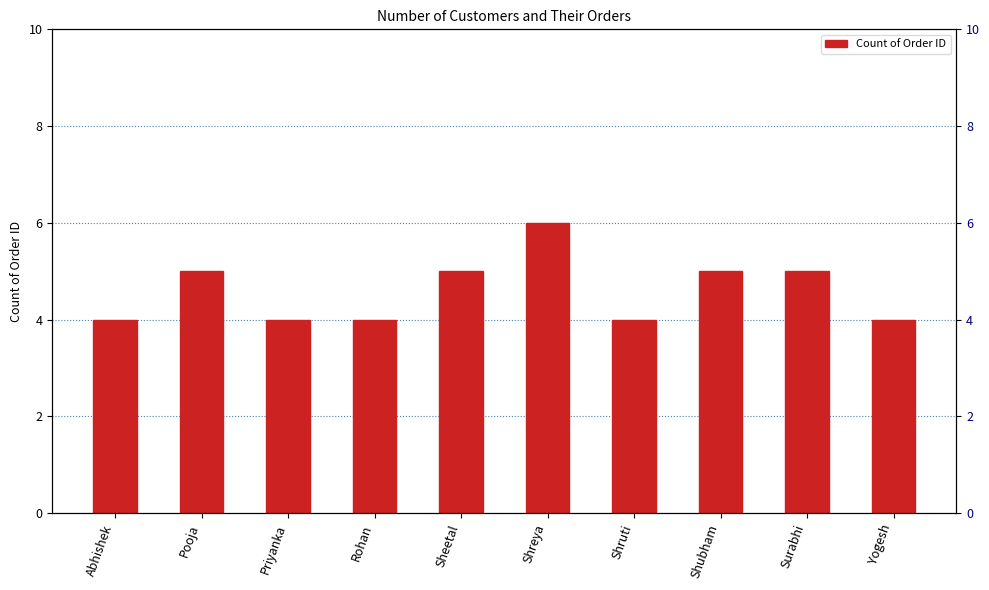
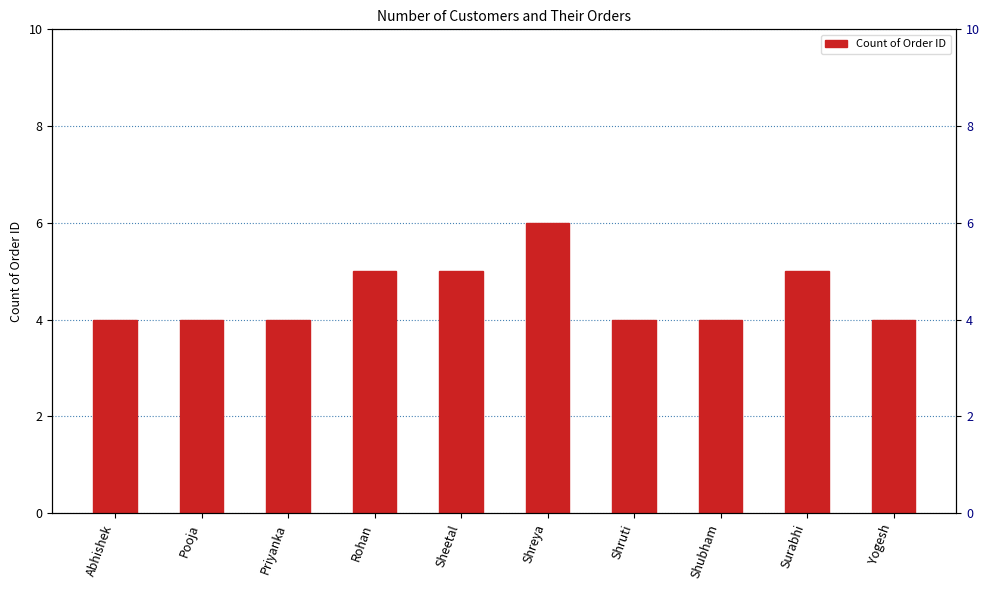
  {
    "Abhishek": 4,
-   "Pooja": 5,
+   "Pooja": 4,
    "Priyanka": 4,
-   "Rohan": 4,
+   "Rohan": 5,
    "Sheetal": 5,
    "Shreya": 6,
    "Shruti": 4,
-   "Shubham": 5,
+   "Shubham": 4,
    "Surabhi": 5,
    "Yogesh": 4
  }
